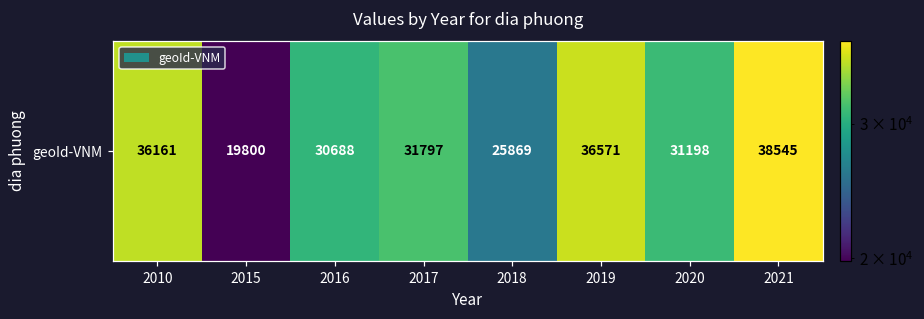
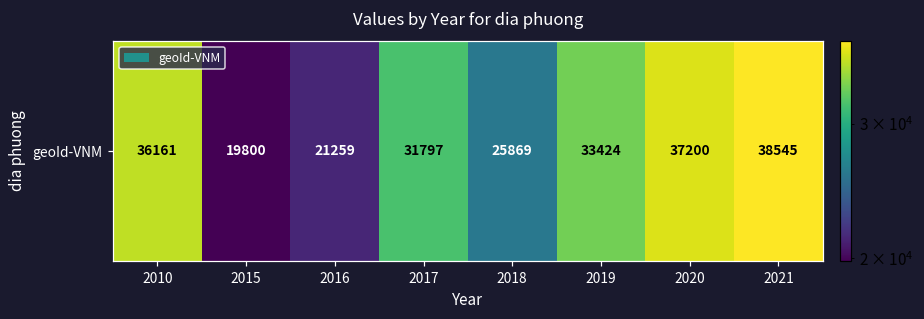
  {
    "geoId-VNM": {
      "2010": 36161,
      "2015": 19800,
-     "2016": 30688,
+     "2016": 21259,
      "2017": 31797,
      "2018": 25869,
-     "2019": 36571,
-     "2020": 31198,
+     "2019": 33424,
+     "2020": 37200,
      "2021": 38545
    }
  }
